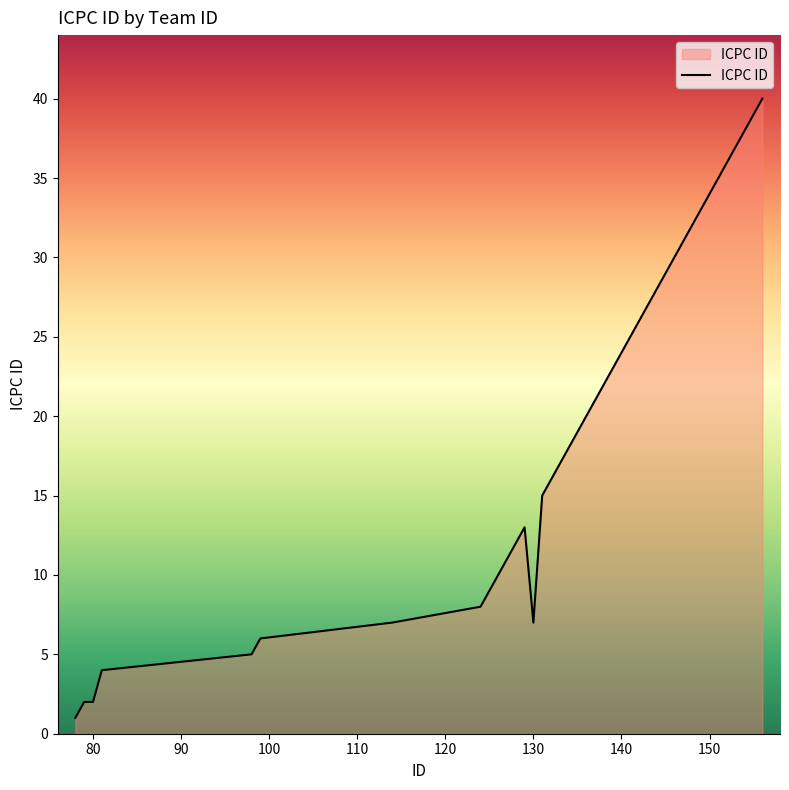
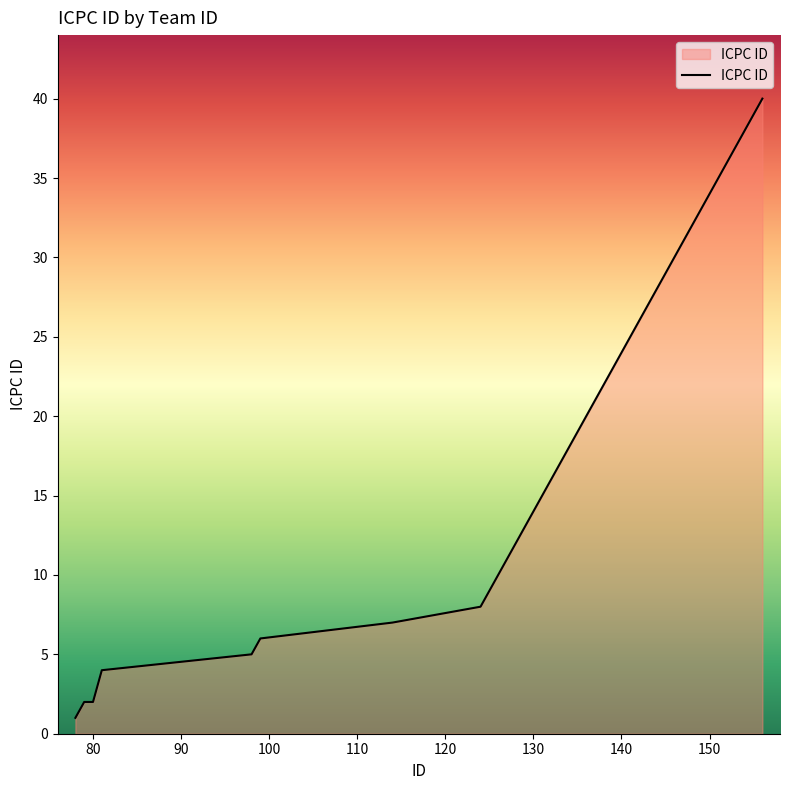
  {
    "80": 2,
-   "130": 7,
+   "130": 14,
    "140": 24,
    "150": 34
  }
